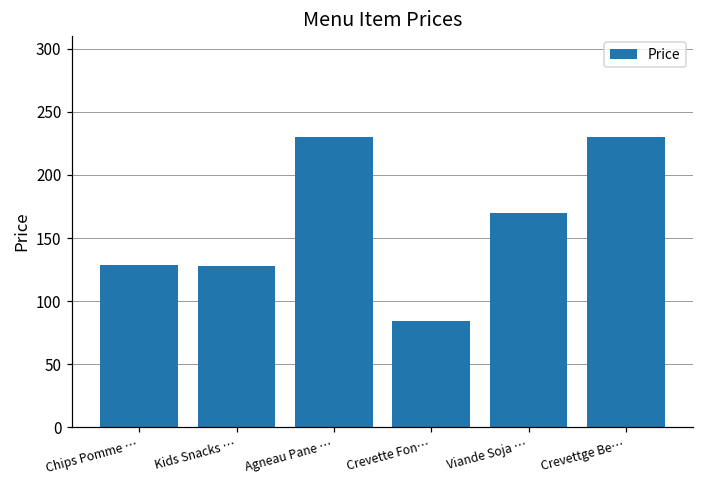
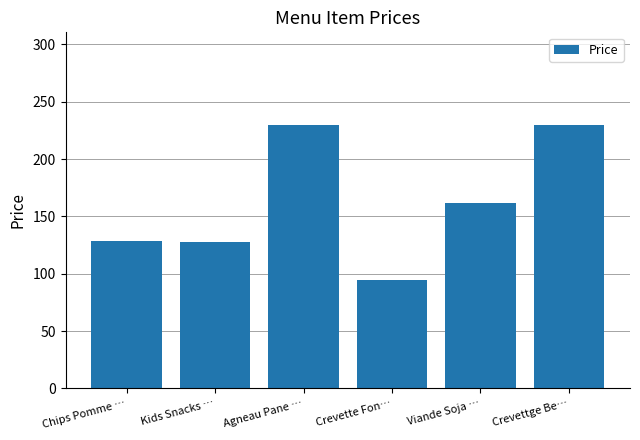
  {
    "Chips Pomme …": 129,
    "Kids Snacks …": 128,
    "Agneau Pane …": 230,
-   "Crevette Fon…": 84,
-   "Viande Soja …": 170,
+   "Crevette Fon…": 95,
+   "Viande Soja …": 162,
    "Crevettge Be…": 230
  }
